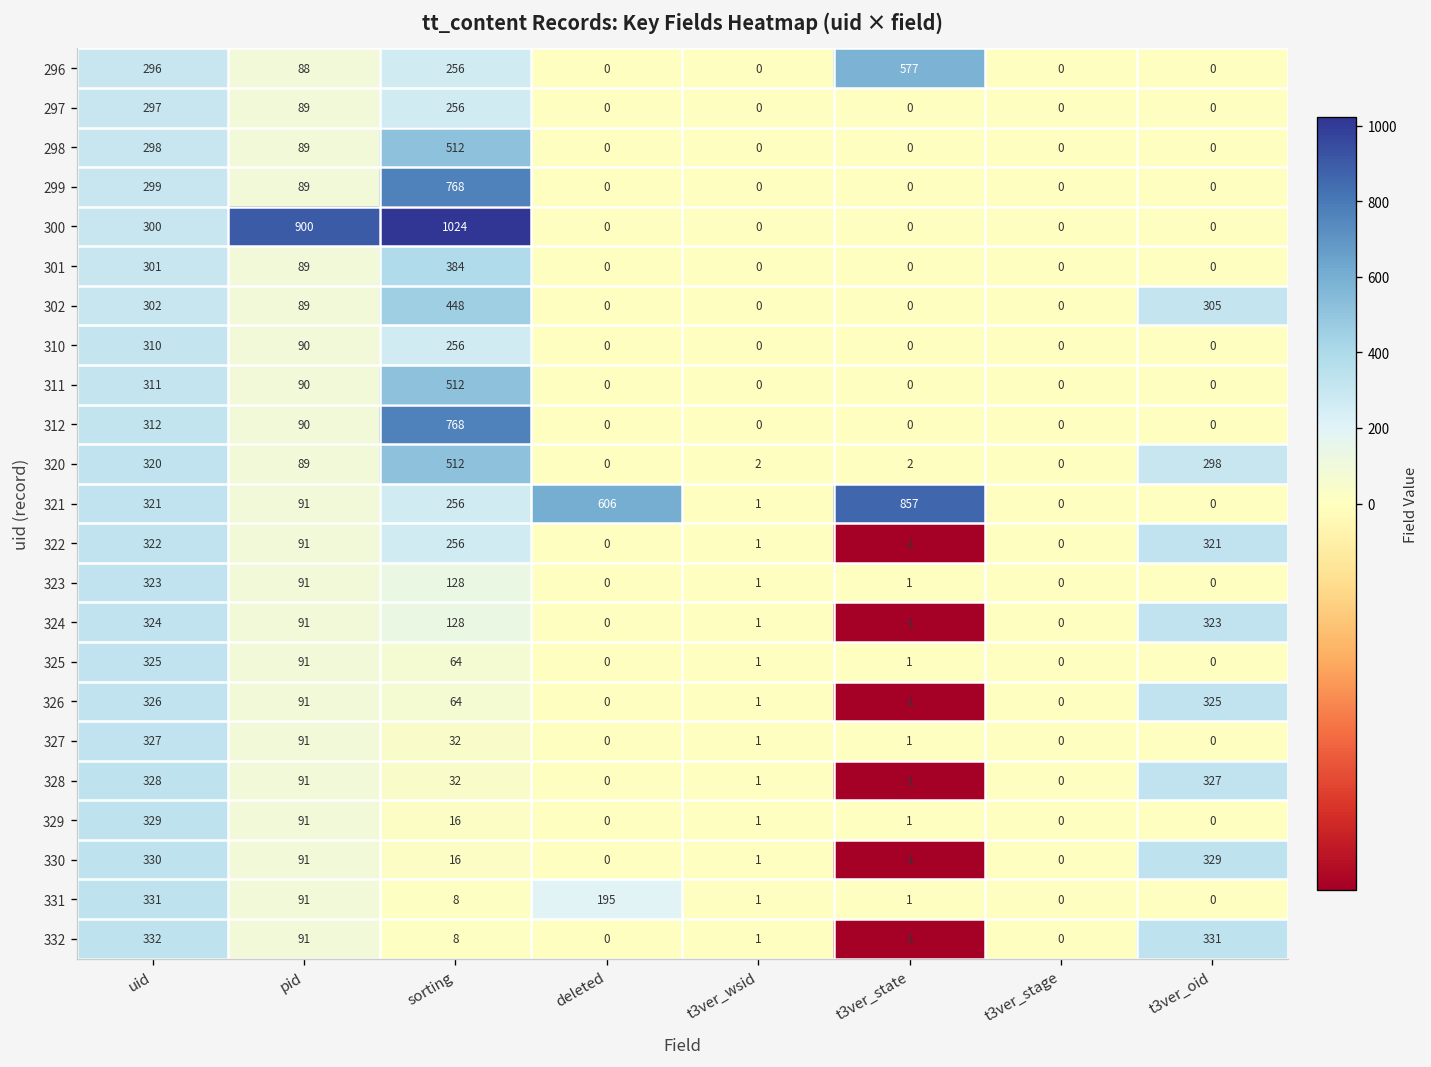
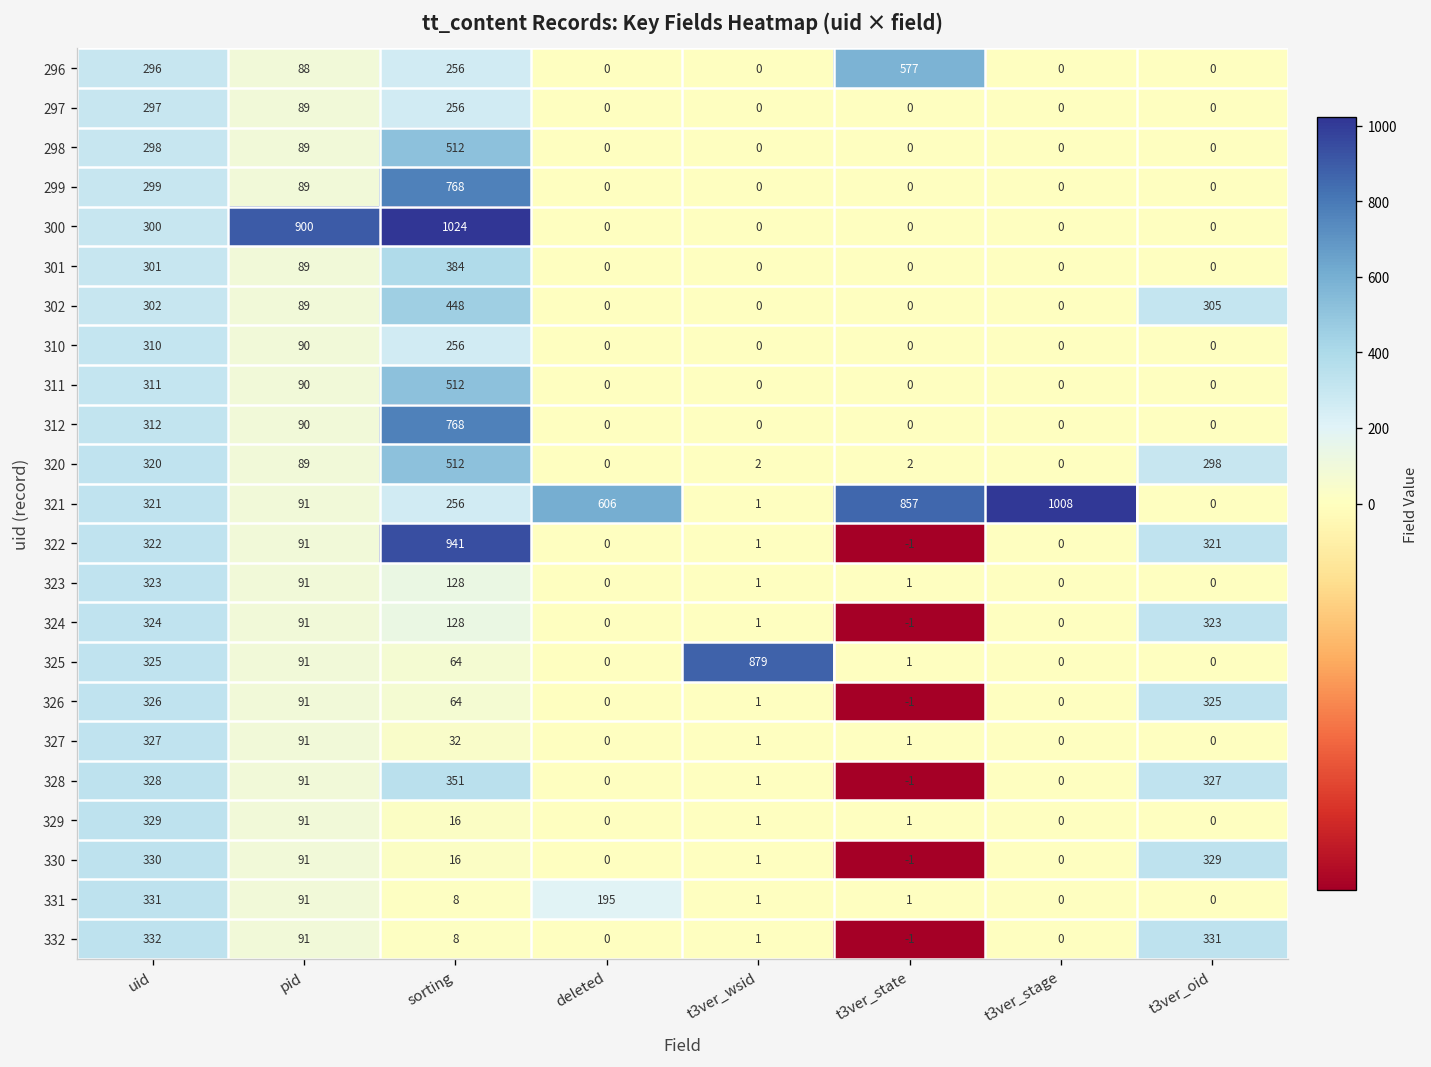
  {
    "296": {
      "uid": 296,
      "pid": 88,
      "sorting": 256,
      "deleted": 0,
      "t3ver_wsid": 0,
      "t3ver_state": 577,
      "t3ver_stage": 0,
      "t3ver_oid": 0
    },
    "297": {
      "uid": 297,
      "pid": 89,
      "sorting": 256,
      "deleted": 0,
      "t3ver_wsid": 0,
      "t3ver_state": 0,
      "t3ver_stage": 0,
      "t3ver_oid": 0
    },
    "298": {
      "uid": 298,
      "pid": 89,
      "sorting": 512,
      "deleted": 0,
      "t3ver_wsid": 0,
      "t3ver_state": 0,
      "t3ver_stage": 0,
      "t3ver_oid": 0
    },
    "299": {
      "uid": 299,
      "pid": 89,
      "sorting": 768,
      "deleted": 0,
      "t3ver_wsid": 0,
      "t3ver_state": 0,
      "t3ver_stage": 0,
      "t3ver_oid": 0
    },
    "300": {
      "uid": 300,
      "pid": 900,
      "sorting": 1024,
      "deleted": 0,
      "t3ver_wsid": 0,
      "t3ver_state": 0,
      "t3ver_stage": 0,
      "t3ver_oid": 0
    },
    "301": {
      "uid": 301,
      "pid": 89,
      "sorting": 384,
      "deleted": 0,
      "t3ver_wsid": 0,
      "t3ver_state": 0,
      "t3ver_stage": 0,
      "t3ver_oid": 0
    },
    "302": {
      "uid": 302,
      "pid": 89,
      "sorting": 448,
      "deleted": 0,
      "t3ver_wsid": 0,
      "t3ver_state": 0,
      "t3ver_stage": 0,
      "t3ver_oid": 305
    },
    "310": {
      "uid": 310,
      "pid": 90,
      "sorting": 256,
      "deleted": 0,
      "t3ver_wsid": 0,
      "t3ver_state": 0,
      "t3ver_stage": 0,
      "t3ver_oid": 0
    },
    "311": {
      "uid": 311,
      "pid": 90,
      "sorting": 512,
      "deleted": 0,
      "t3ver_wsid": 0,
      "t3ver_state": 0,
      "t3ver_stage": 0,
      "t3ver_oid": 0
    },
    "312": {
      "uid": 312,
      "pid": 90,
      "sorting": 768,
      "deleted": 0,
      "t3ver_wsid": 0,
      "t3ver_state": 0,
      "t3ver_stage": 0,
      "t3ver_oid": 0
    },
    "320": {
      "uid": 320,
      "pid": 89,
      "sorting": 512,
      "deleted": 0,
      "t3ver_wsid": 2,
      "t3ver_state": 2,
      "t3ver_stage": 0,
      "t3ver_oid": 298
    },
    "321": {
      "uid": 321,
      "pid": 91,
      "sorting": 256,
      "deleted": 606,
      "t3ver_wsid": 1,
      "t3ver_state": 857,
-     "t3ver_stage": 0,
+     "t3ver_stage": 1008,
      "t3ver_oid": 0
    },
    "322": {
      "uid": 322,
      "pid": 91,
-     "sorting": 256,
+     "sorting": 941,
      "deleted": 0,
      "t3ver_wsid": 1,
      "t3ver_state": -1,
      "t3ver_stage": 0,
      "t3ver_oid": 321
    },
    "323": {
      "uid": 323,
      "pid": 91,
      "sorting": 128,
      "deleted": 0,
      "t3ver_wsid": 1,
      "t3ver_state": 1,
      "t3ver_stage": 0,
      "t3ver_oid": 0
    },
    "324": {
      "uid": 324,
      "pid": 91,
      "sorting": 128,
      "deleted": 0,
      "t3ver_wsid": 1,
      "t3ver_state": -1,
      "t3ver_stage": 0,
      "t3ver_oid": 323
    },
    "325": {
      "uid": 325,
      "pid": 91,
      "sorting": 64,
      "deleted": 0,
-     "t3ver_wsid": 1,
+     "t3ver_wsid": 879,
      "t3ver_state": 1,
      "t3ver_stage": 0,
      "t3ver_oid": 0
    },
    "326": {
      "uid": 326,
      "pid": 91,
      "sorting": 64,
      "deleted": 0,
      "t3ver_wsid": 1,
      "t3ver_state": -1,
      "t3ver_stage": 0,
      "t3ver_oid": 325
    },
    "327": {
      "uid": 327,
      "pid": 91,
      "sorting": 32,
      "deleted": 0,
      "t3ver_wsid": 1,
      "t3ver_state": 1,
      "t3ver_stage": 0,
      "t3ver_oid": 0
    },
    "328": {
      "uid": 328,
      "pid": 91,
-     "sorting": 32,
+     "sorting": 351,
      "deleted": 0,
      "t3ver_wsid": 1,
      "t3ver_state": -1,
      "t3ver_stage": 0,
      "t3ver_oid": 327
    },
    "329": {
      "uid": 329,
      "pid": 91,
      "sorting": 16,
      "deleted": 0,
      "t3ver_wsid": 1,
      "t3ver_state": 1,
      "t3ver_stage": 0,
      "t3ver_oid": 0
    },
    "330": {
      "uid": 330,
      "pid": 91,
      "sorting": 16,
      "deleted": 0,
      "t3ver_wsid": 1,
      "t3ver_state": -1,
      "t3ver_stage": 0,
      "t3ver_oid": 329
    },
    "331": {
      "uid": 331,
      "pid": 91,
      "sorting": 8,
      "deleted": 195,
      "t3ver_wsid": 1,
      "t3ver_state": 1,
      "t3ver_stage": 0,
      "t3ver_oid": 0
    },
    "332": {
      "uid": 332,
      "pid": 91,
      "sorting": 8,
      "deleted": 0,
      "t3ver_wsid": 1,
      "t3ver_state": -1,
      "t3ver_stage": 0,
      "t3ver_oid": 331
    }
  }
